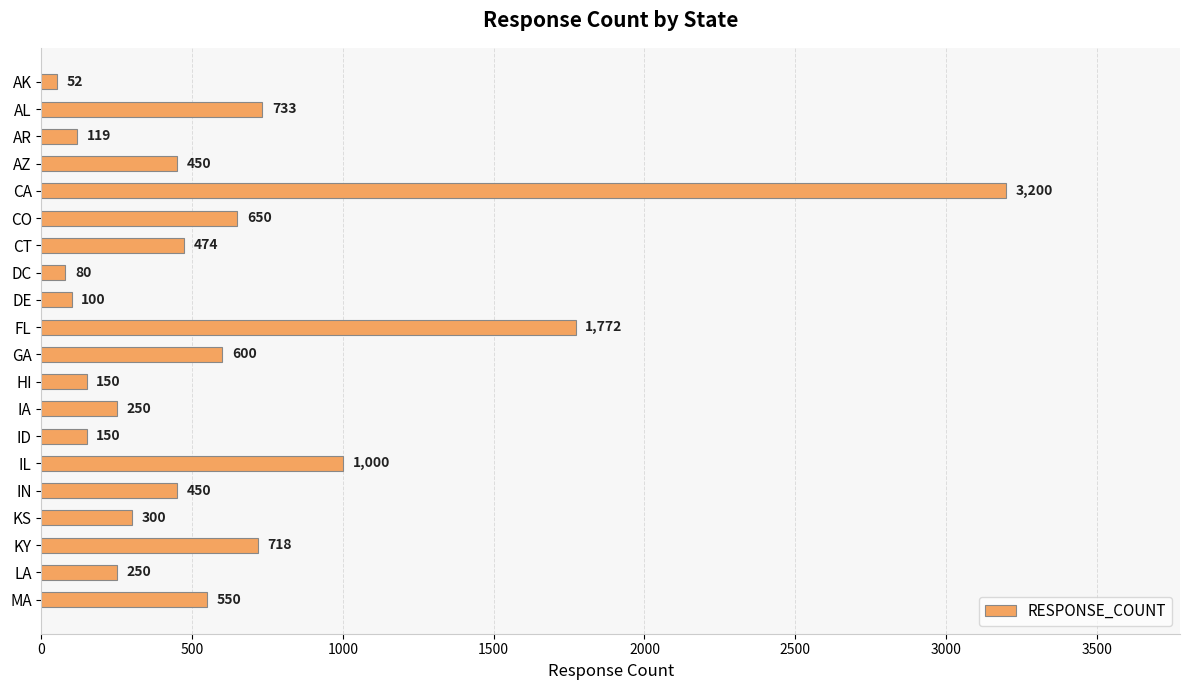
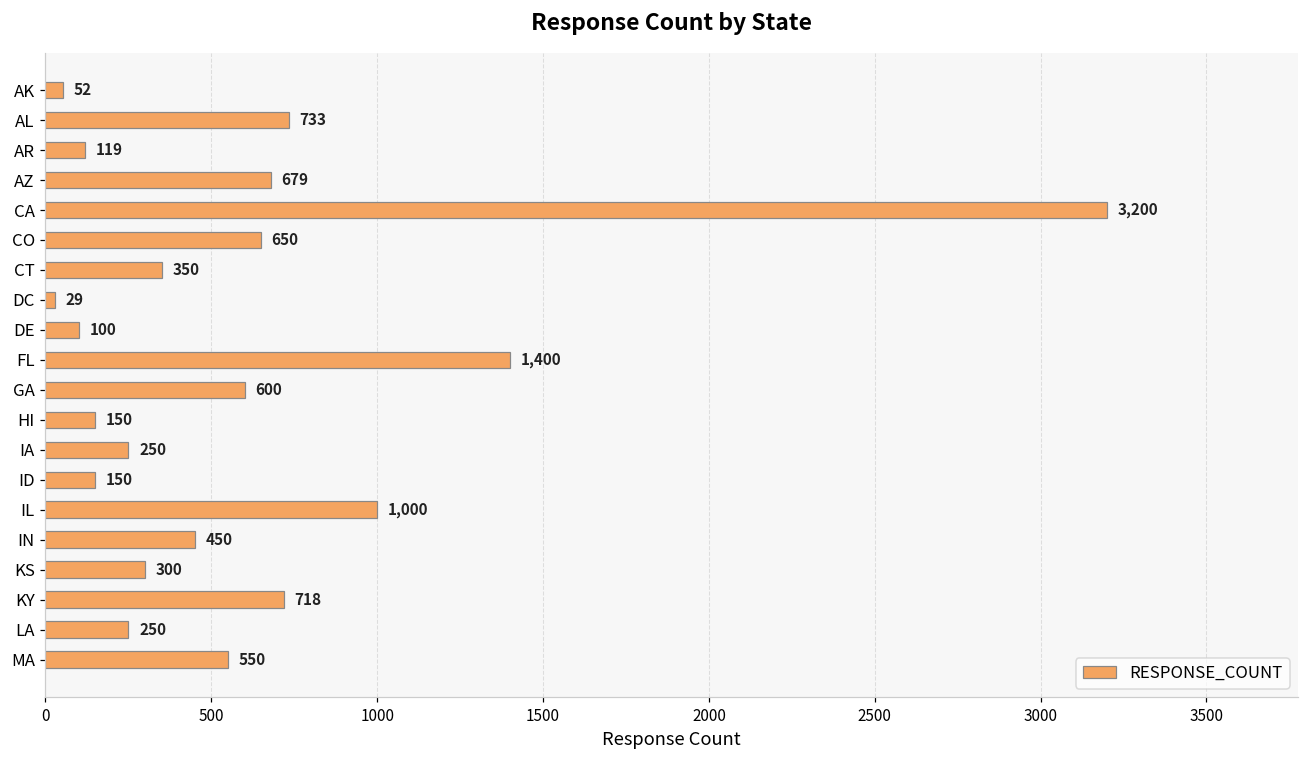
  {
    "AK": "52",
    "AL": "733",
    "AR": "119",
-   "AZ": "450",
+   "AZ": "679",
    "CA": "3,200",
    "CO": "650",
-   "CT": "474",
-   "DC": "80",
+   "CT": "350",
+   "DC": "29",
    "DE": "100",
-   "FL": "1,772",
+   "FL": "1,400",
    "GA": "600",
    "HI": "150",
    "IA": "250",
    "ID": "150",
    "IL": "1,000",
    "IN": "450",
    "KS": "300",
    "KY": "718",
    "LA": "250",
    "MA": "550"
  }
